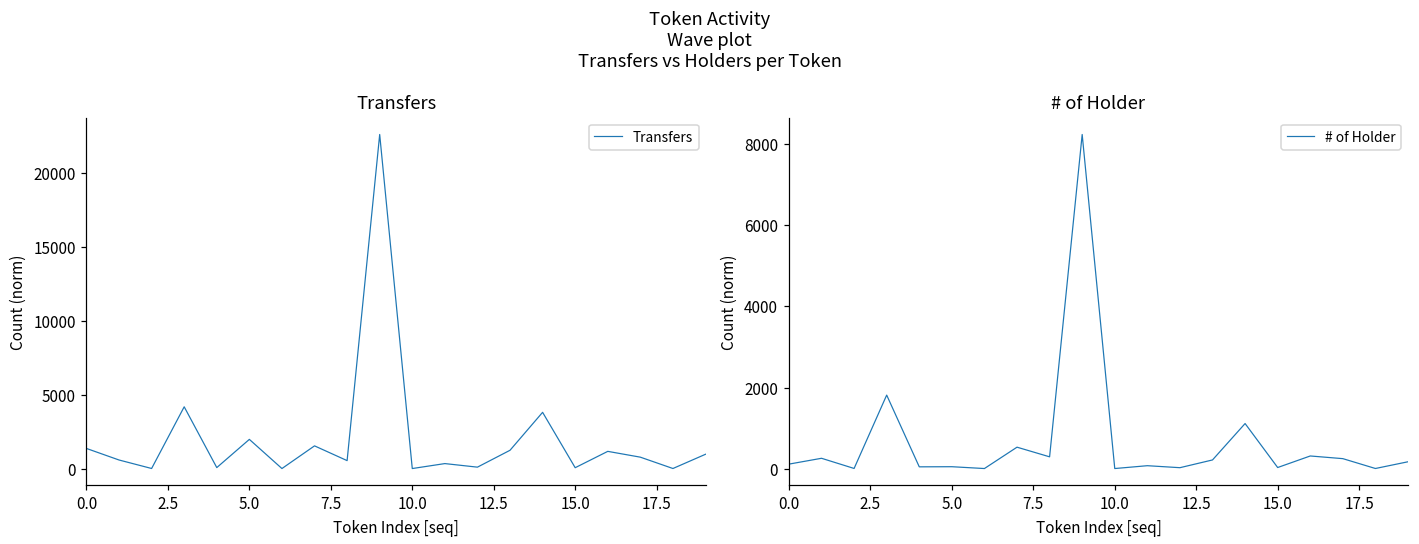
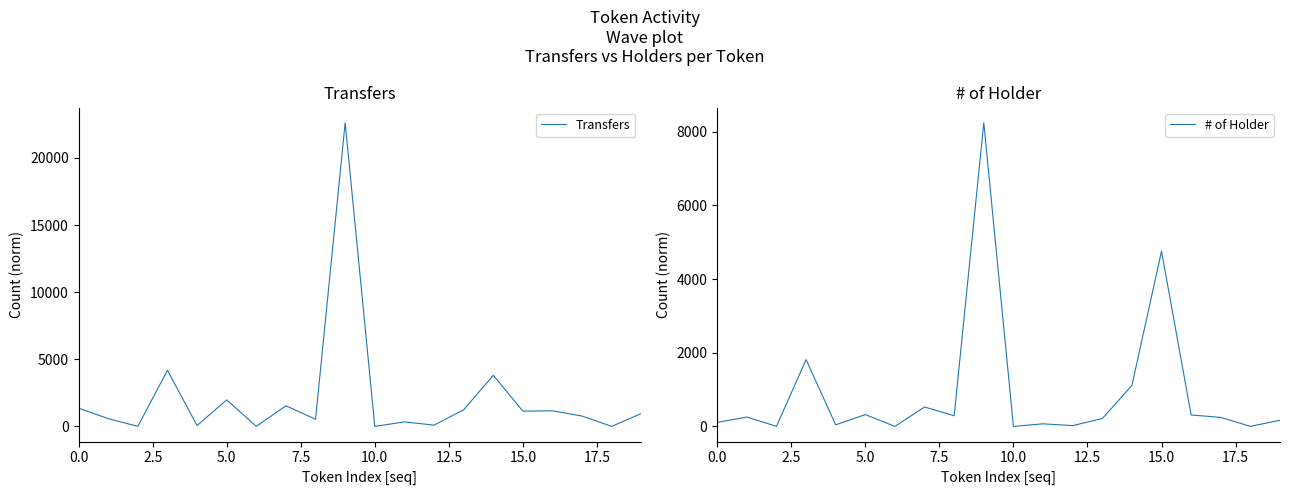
  {
    "Transfers": {
      "0.0": 1400,
      "5.0": 2000,
      "10.0": 0,
-     "15.0": 100
+     "15.0": 1100
    },
    "# of Holder": {
      "0.0": 100,
-     "5.0": 0,
+     "5.0": 300,
      "10.0": 0,
-     "15.0": 0
+     "15.0": 4800
    }
  }
